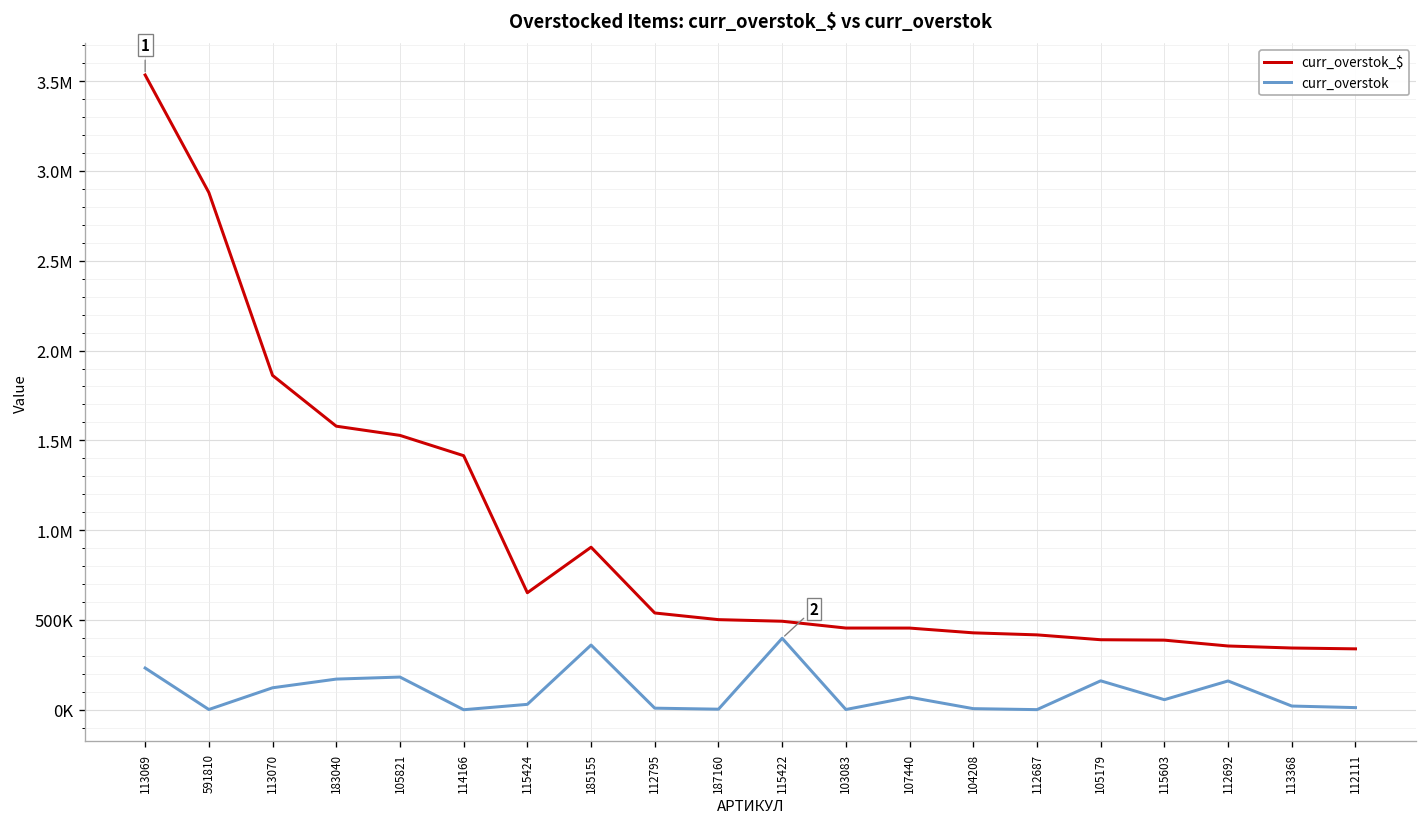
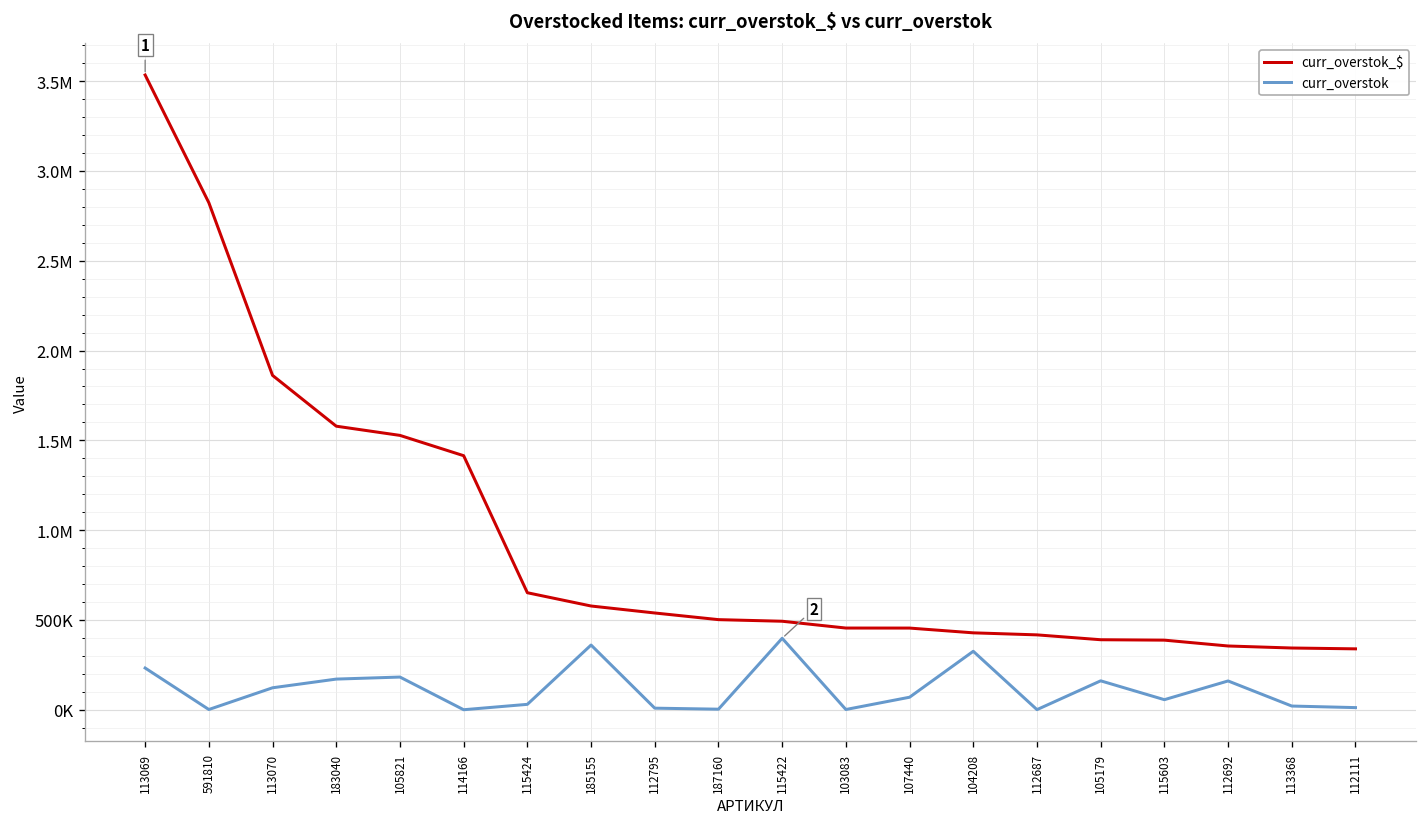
  {
    "curr_overstok_$": {
-     "591810": 2880000,
+     "591810": 2820000,
      "113070": 1860000,
      "183040": 1580000,
      "105821": 1530000,
      "114166": 1410000,
      "115424": 650000,
-     "185155": 910000,
+     "185155": 580000,
      "112795": 540000,
      "187160": 500000,
      "103083": 460000,
      "107440": 450000,
      "104208": 430000,
      "112687": 420000,
      "105179": 390000,
      "115603": 390000,
      "112692": 360000,
      "113368": 340000,
      "112111": 340000
    },
    "curr_overstok": {
      "113069": 230000,
      "591810": 0,
      "113070": 120000,
      "183040": 170000,
      "105821": 180000,
      "114166": 0,
      "115424": 30000,
      "185155": 360000,
      "112795": 10000,
      "187160": 0,
      "115422": 400000,
      "103083": 0,
      "107440": 70000,
-     "104208": 10000,
+     "104208": 330000,
      "112687": 0,
      "105179": 160000,
      "115603": 60000,
      "112692": 160000,
      "113368": 20000,
      "112111": 10000
    }
  }
